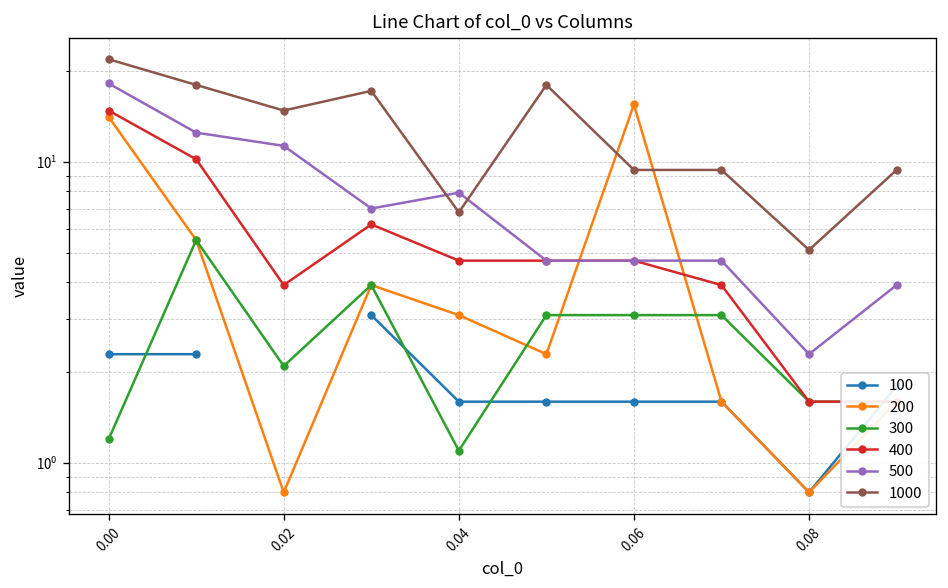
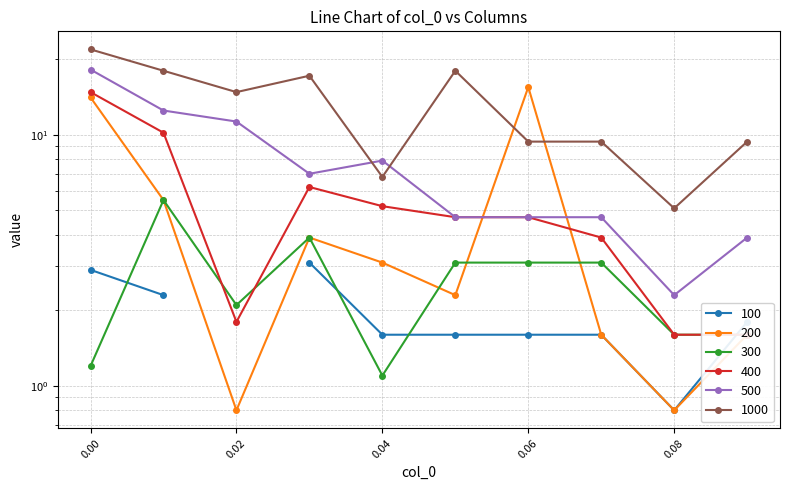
  {
    "100": {
-     "0.00": 2.3,
+     "0.00": 2.9,
      "0.04": 1.6,
      "0.06": 1.6
    },
    "200": {
      "0.00": 14,
      "0.02": 0.8,
      "0.04": 3.1,
      "0.06": 16
    },
    "300": {
      "0.00": 1.2,
      "0.02": 2.1,
      "0.04": 1.1,
      "0.06": 3.1
    },
    "400": {
      "0.00": 15,
-     "0.02": 3.9,
-     "0.04": 4.7
+     "0.02": 1.8,
+     "0.04": 5.2
    },
    "500": {
      "0.00": 18,
      "0.02": 11,
      "0.04": 7.9,
      "0.08": 2.3
    },
    "1000": {
      "0.00": 22,
      "0.02": 15,
      "0.04": 6.8,
      "0.06": 9.4,
      "0.08": 5.1
    }
  }
